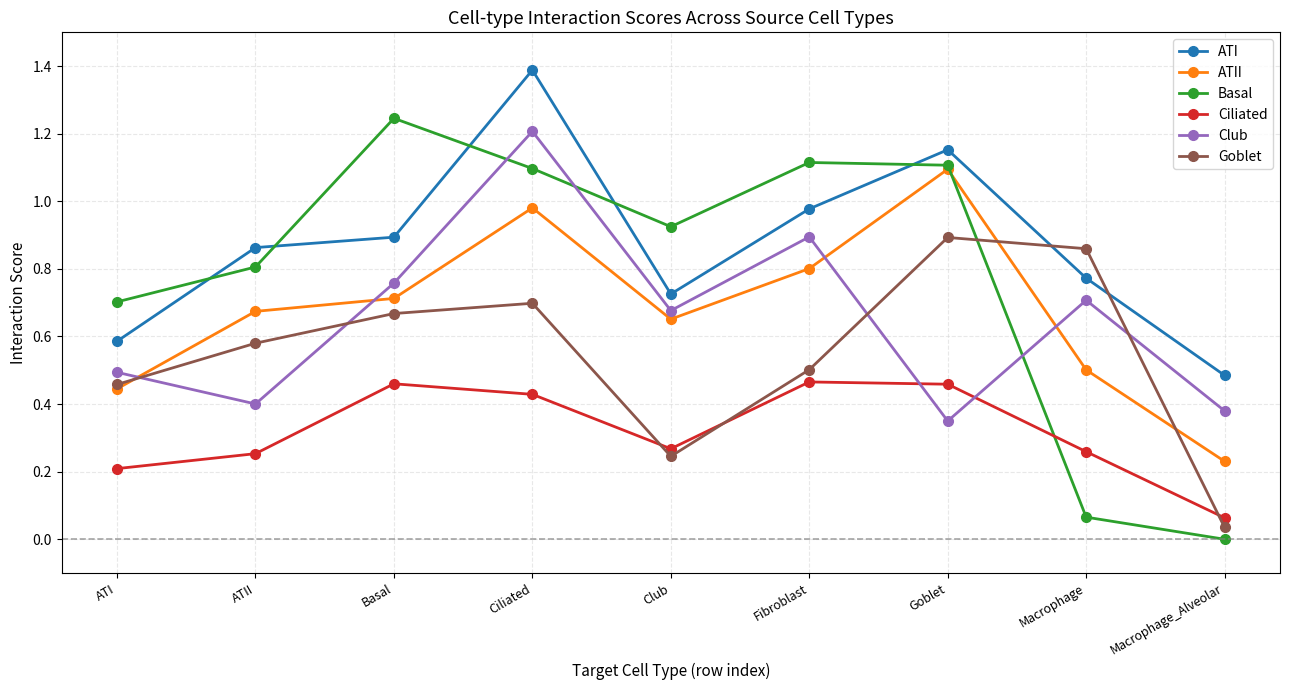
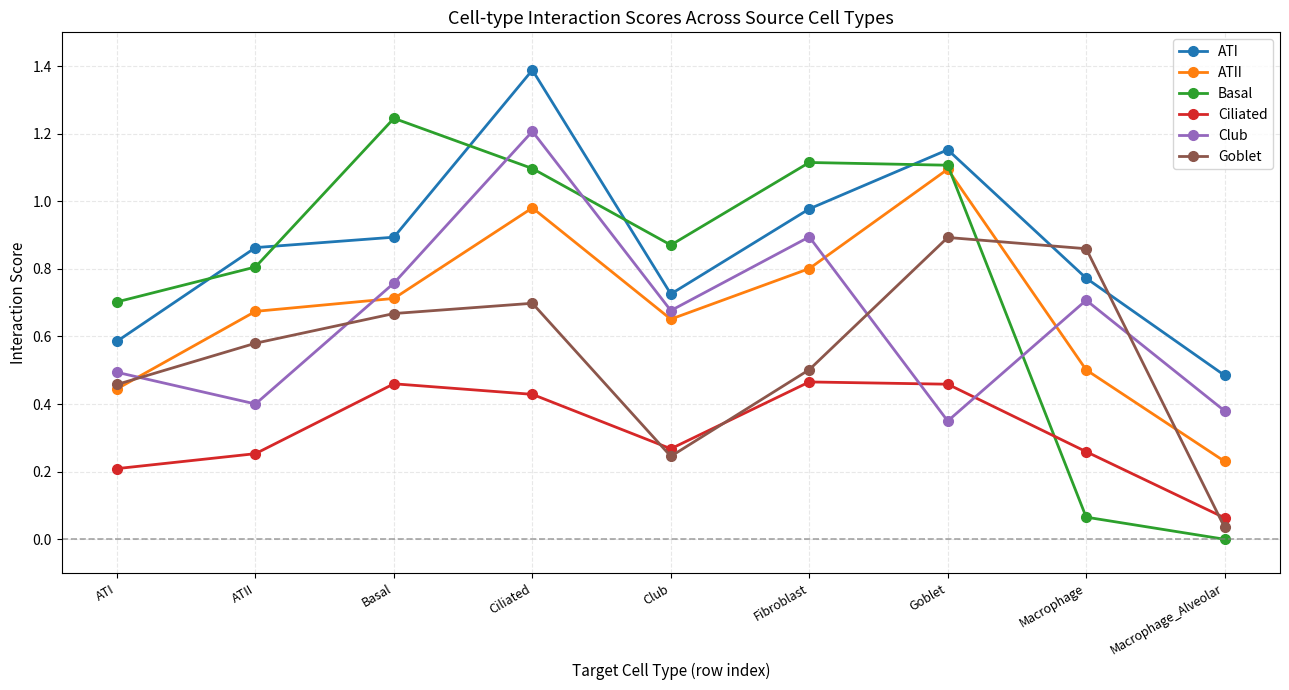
  {
    "ATI": {
      "ATI": 0.59,
      "ATII": 0.86,
      "Basal": 0.89,
      "Ciliated": 1.39,
      "Club": 0.73,
      "Fibroblast": 0.98,
      "Goblet": 1.15,
      "Macrophage": 0.77,
      "Macrophage_Alveolar": 0.48
    },
    "ATII": {
      "ATI": 0.45,
      "ATII": 0.67,
      "Basal": 0.71,
      "Ciliated": 0.98,
      "Club": 0.65,
      "Fibroblast": 0.80,
      "Goblet": 1.09,
      "Macrophage": 0.50,
      "Macrophage_Alveolar": 0.23
    },
    "Basal": {
      "ATI": 0.70,
      "ATII": 0.81,
      "Basal": 1.25,
      "Ciliated": 1.10,
-     "Club": 0.92,
+     "Club": 0.87,
      "Fibroblast": 1.11,
      "Goblet": 1.11,
      "Macrophage": 0.07,
      "Macrophage_Alveolar": 0.00
    },
    "Ciliated": {
      "ATI": 0.21,
      "ATII": 0.25,
      "Basal": 0.46,
      "Ciliated": 0.43,
      "Club": 0.27,
      "Fibroblast": 0.47,
      "Goblet": 0.46,
      "Macrophage": 0.26,
      "Macrophage_Alveolar": 0.06
    },
    "Club": {
      "ATI": 0.49,
      "ATII": 0.40,
      "Basal": 0.76,
      "Ciliated": 1.21,
      "Club": 0.68,
      "Fibroblast": 0.89,
      "Goblet": 0.35,
      "Macrophage": 0.71,
      "Macrophage_Alveolar": 0.38
    },
    "Goblet": {
      "ATI": 0.46,
      "ATII": 0.58,
      "Basal": 0.67,
      "Ciliated": 0.70,
      "Club": 0.25,
      "Fibroblast": 0.50,
      "Goblet": 0.89,
      "Macrophage": 0.86,
      "Macrophage_Alveolar": 0.04
    }
  }
